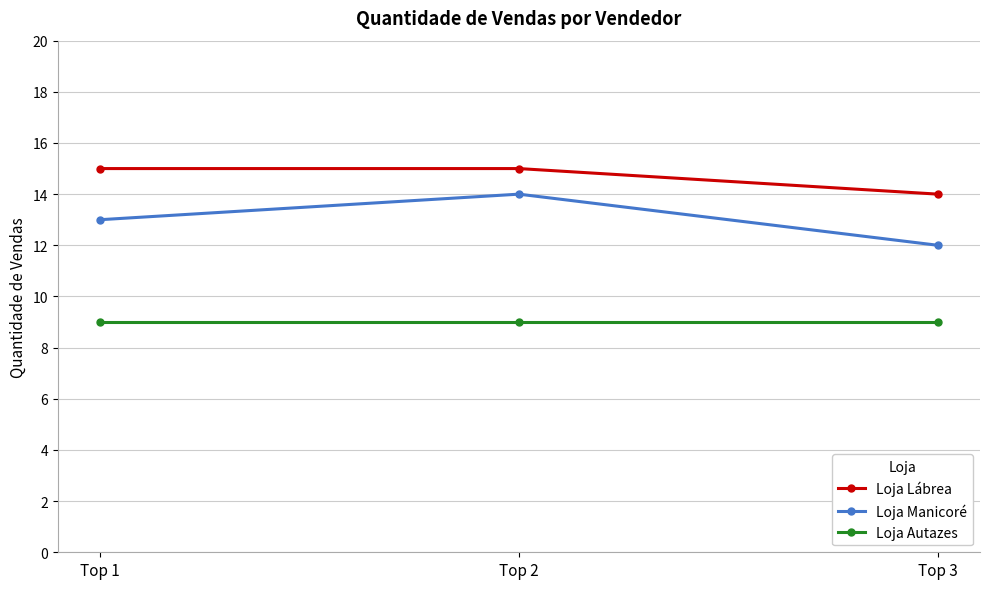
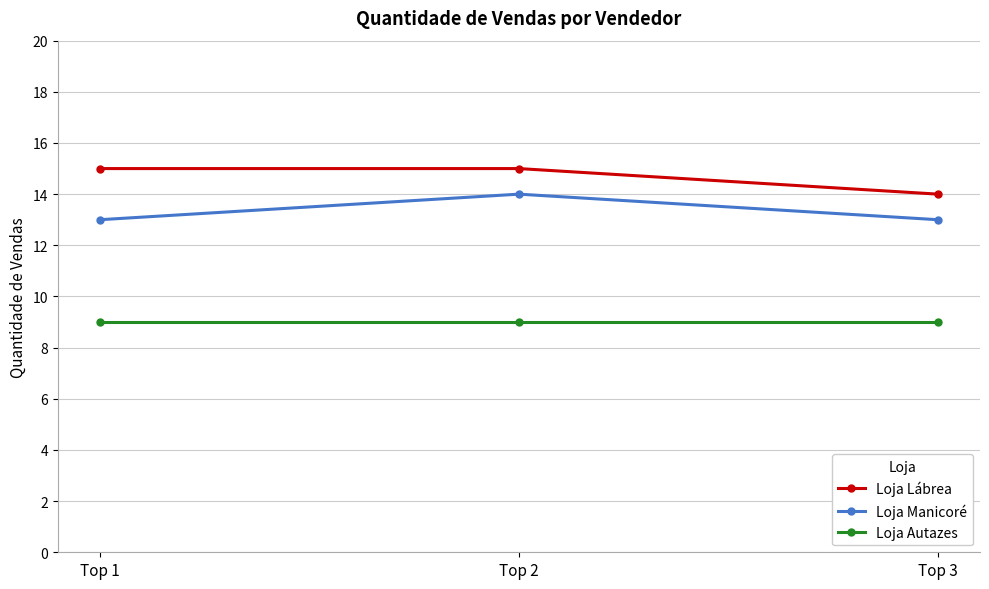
  {
    "Loja Lábrea": {
      "Top 1": 15,
      "Top 2": 15,
      "Top 3": 14
    },
    "Loja Manicoré": {
      "Top 1": 13,
      "Top 2": 14,
-     "Top 3": 12
+     "Top 3": 13
    },
    "Loja Autazes": {
      "Top 1": 9,
      "Top 2": 9,
      "Top 3": 9
    }
  }
